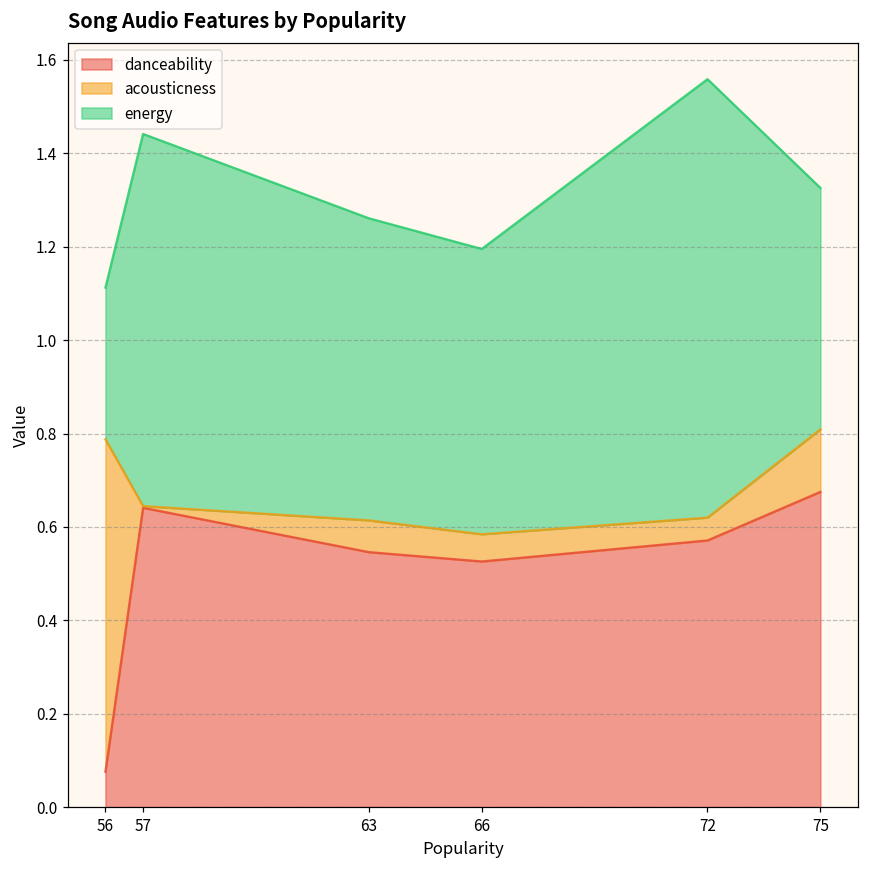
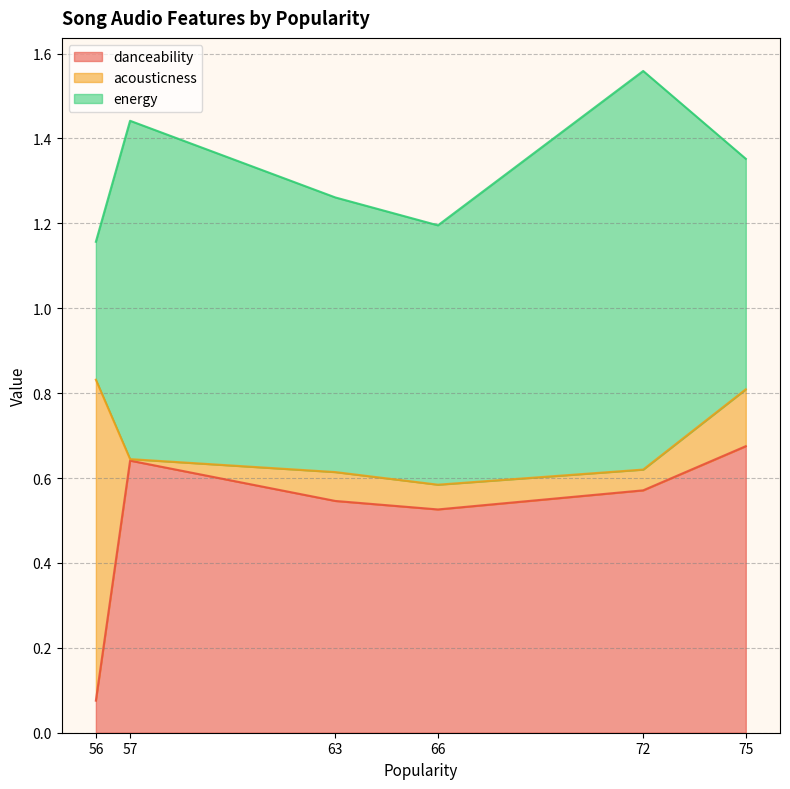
  {
    "danceability": {
      "56": 0.08,
      "63": 0.55,
      "66": 0.53,
      "72": 0.57,
      "75": 0.68
    },
    "acousticness": {
-     "56": 0.71,
+     "56": 0.76,
      "63": 0.07,
      "66": 0.06,
      "72": 0.05,
      "75": 0.13
    },
    "energy": {
      "56": 0.33,
      "57": 0.80,
      "63": 0.65,
      "66": 0.61,
      "72": 0.94,
-     "75": 0.52
+     "75": 0.54
    }
  }
